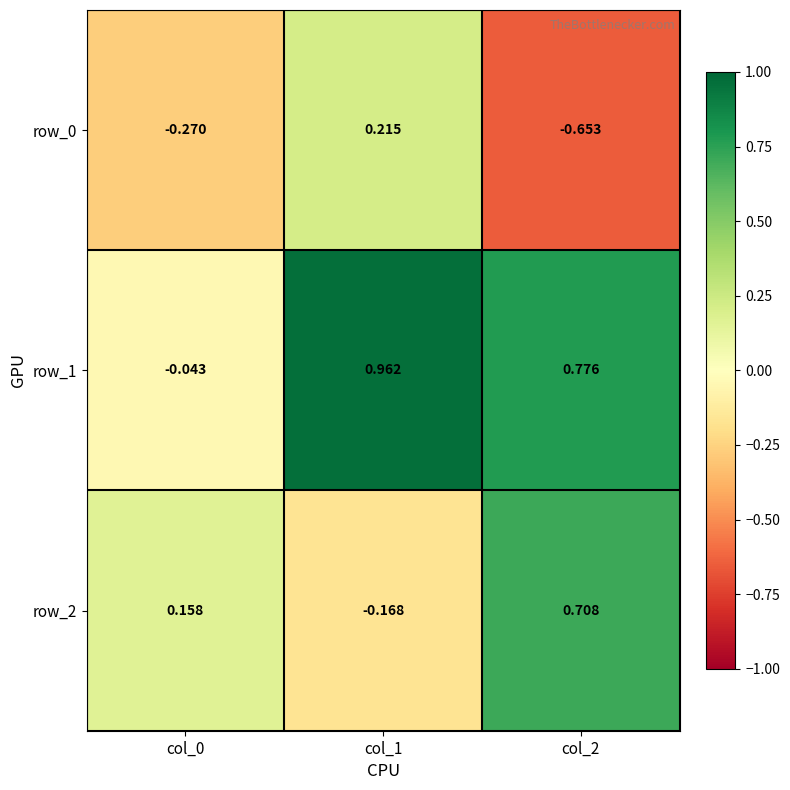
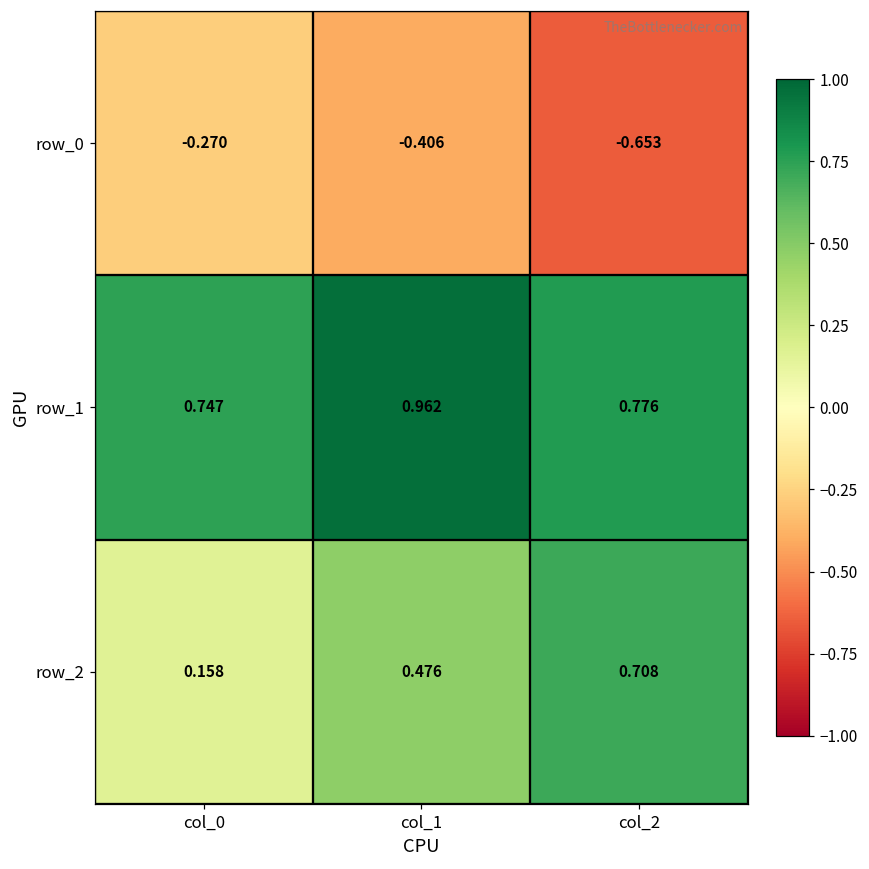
  {
    "row_0": {
      "col_0": -0.270,
-     "col_1": 0.215,
+     "col_1": -0.406,
      "col_2": -0.653
    },
    "row_1": {
-     "col_0": -0.043,
+     "col_0": 0.747,
      "col_1": 0.962,
      "col_2": 0.776
    },
    "row_2": {
      "col_0": 0.158,
-     "col_1": -0.168,
+     "col_1": 0.476,
      "col_2": 0.708
    }
  }
